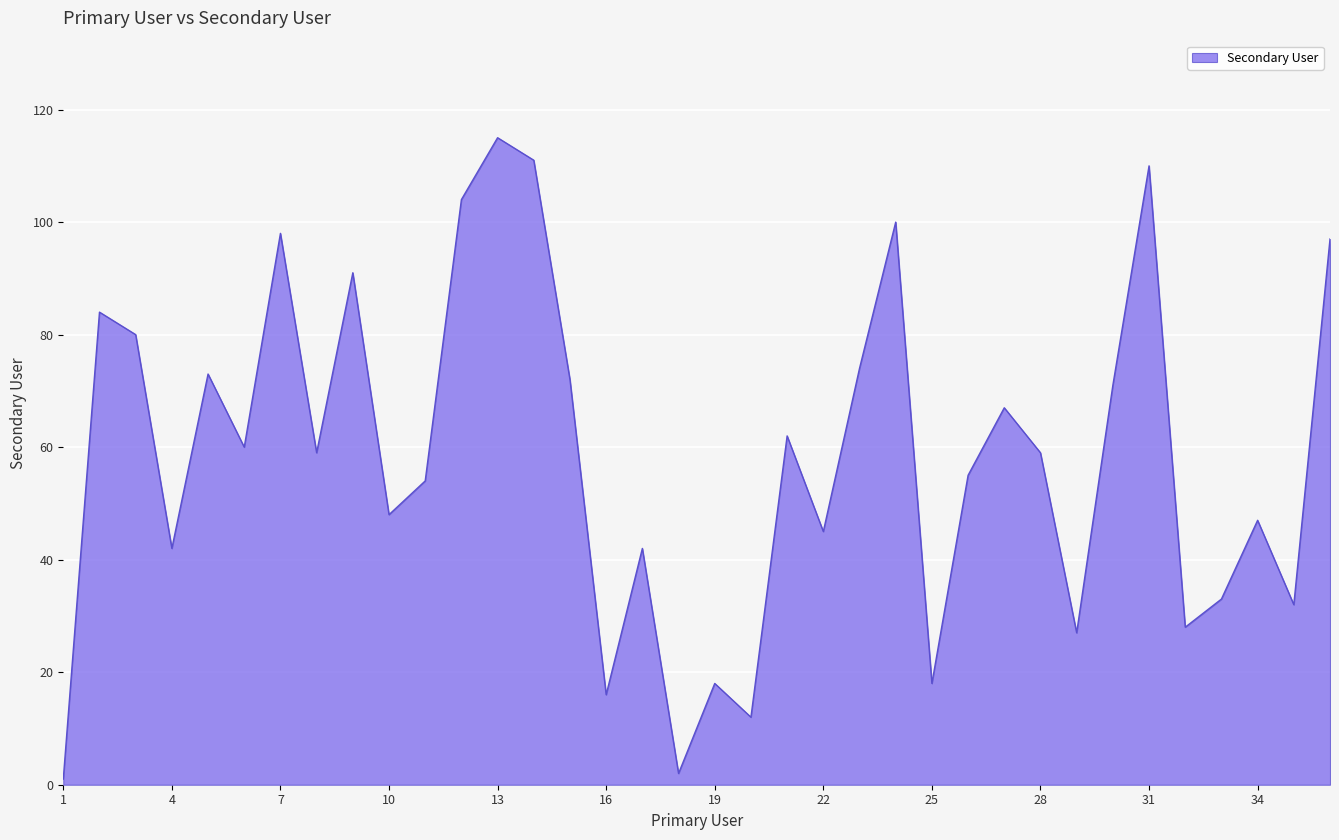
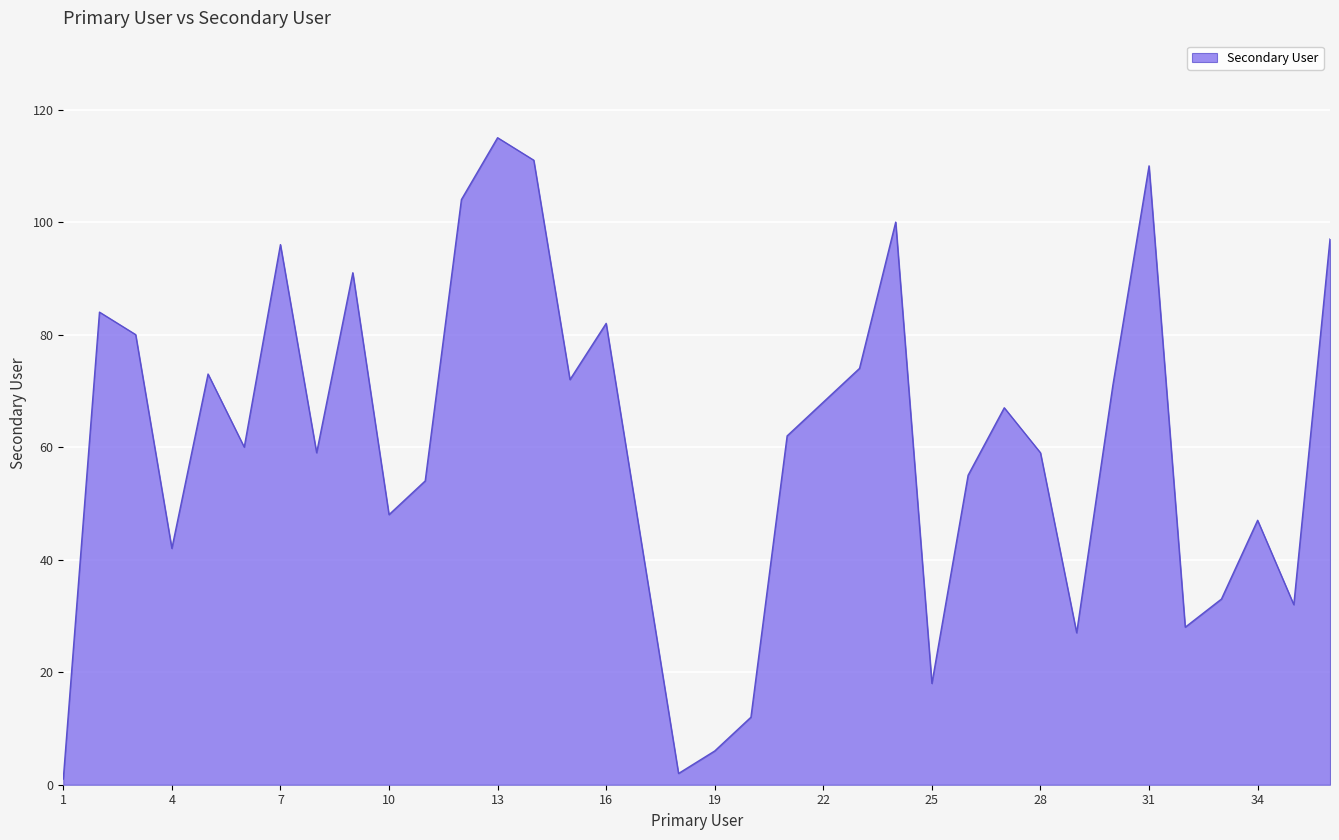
  {
    "1": 1,
    "4": 42,
-   "7": 98,
+   "7": 96,
    "10": 48,
    "13": 115,
-   "16": 16,
-   "19": 18,
-   "22": 45,
+   "16": 82,
+   "19": 6,
+   "22": 68,
    "25": 18,
    "28": 59,
    "31": 110,
    "34": 47
  }
